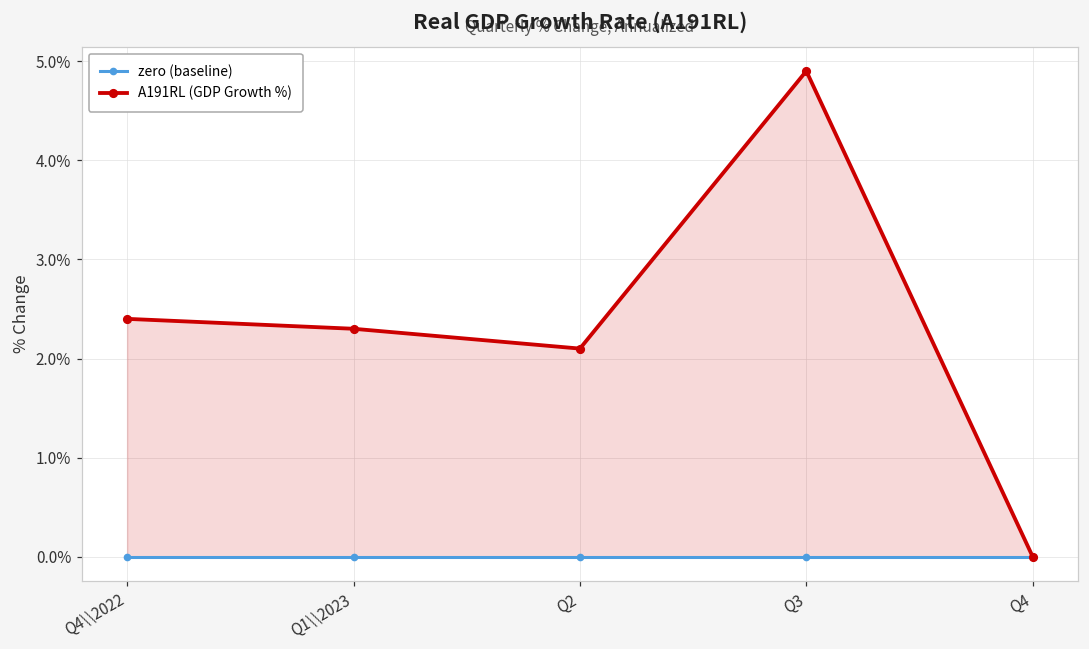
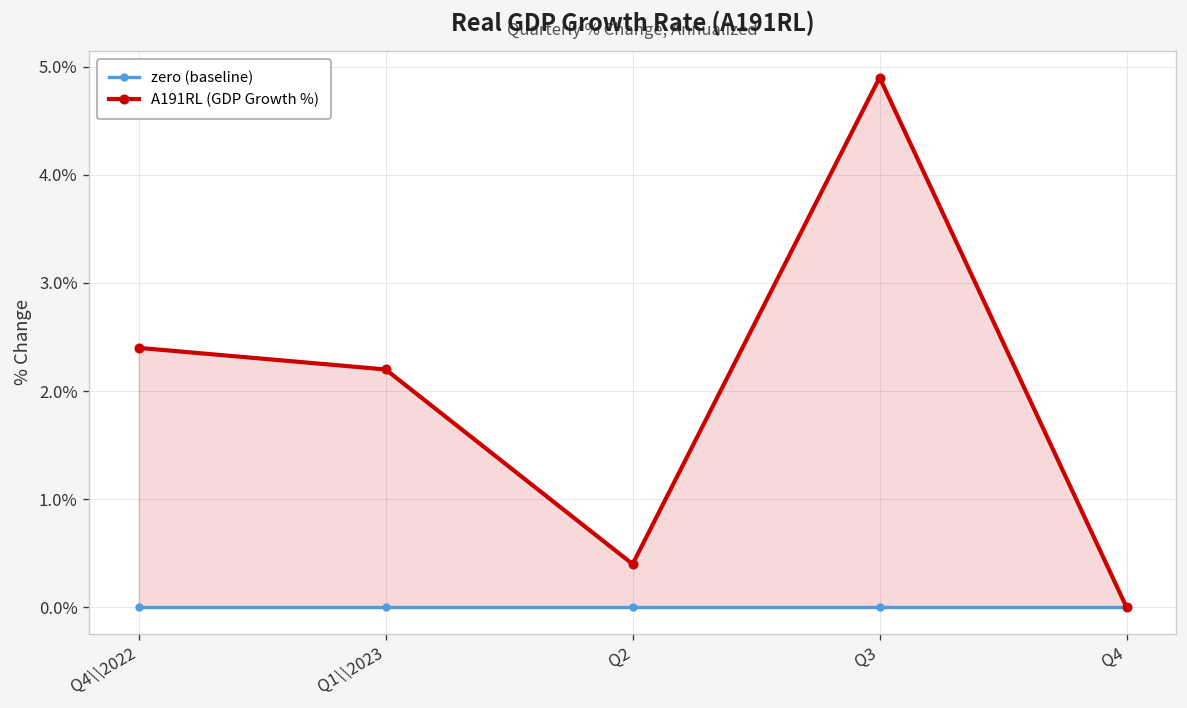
  {
    "zero (baseline)": {
      "Q4\\\\2022": "0.0%",
      "Q1\\\\2023": "0.0%",
      "Q2": "0.0%",
      "Q3": "0.0%"
    },
    "A191RL (GDP Growth %)": {
      "Q4\\\\2022": "2.4%",
-     "Q1\\\\2023": "2.3%",
-     "Q2": "2.1%",
+     "Q1\\\\2023": "2.2%",
+     "Q2": "0.4%",
      "Q3": "4.9%"
    }
  }
